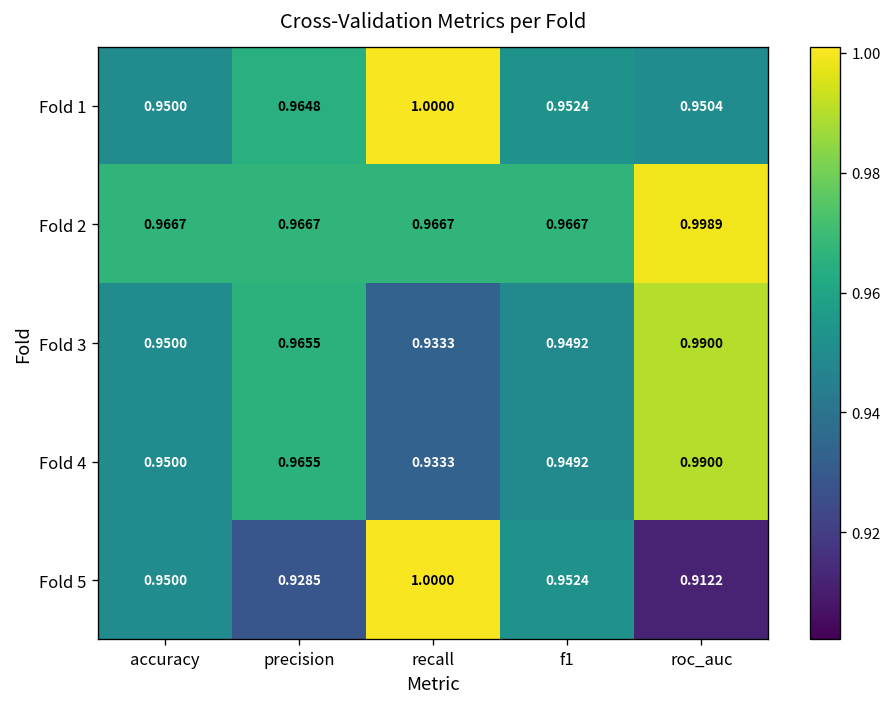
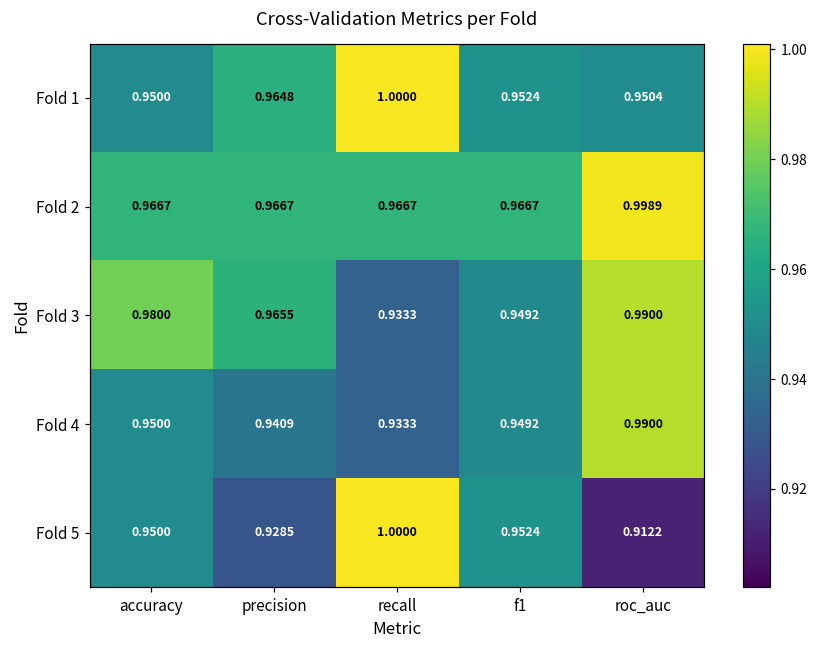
  {
    "Fold 1": {
      "accuracy": 0.9500,
      "precision": 0.9648,
      "recall": 1.0000,
      "f1": 0.9524,
      "roc_auc": 0.9504
    },
    "Fold 2": {
      "accuracy": 0.9667,
      "precision": 0.9667,
      "recall": 0.9667,
      "f1": 0.9667,
      "roc_auc": 0.9989
    },
    "Fold 3": {
-     "accuracy": 0.9500,
+     "accuracy": 0.9800,
      "precision": 0.9655,
      "recall": 0.9333,
      "f1": 0.9492,
      "roc_auc": 0.9900
    },
    "Fold 4": {
      "accuracy": 0.9500,
-     "precision": 0.9655,
+     "precision": 0.9409,
      "recall": 0.9333,
      "f1": 0.9492,
      "roc_auc": 0.9900
    },
    "Fold 5": {
      "accuracy": 0.9500,
      "precision": 0.9285,
      "recall": 1.0000,
      "f1": 0.9524,
      "roc_auc": 0.9122
    }
  }
